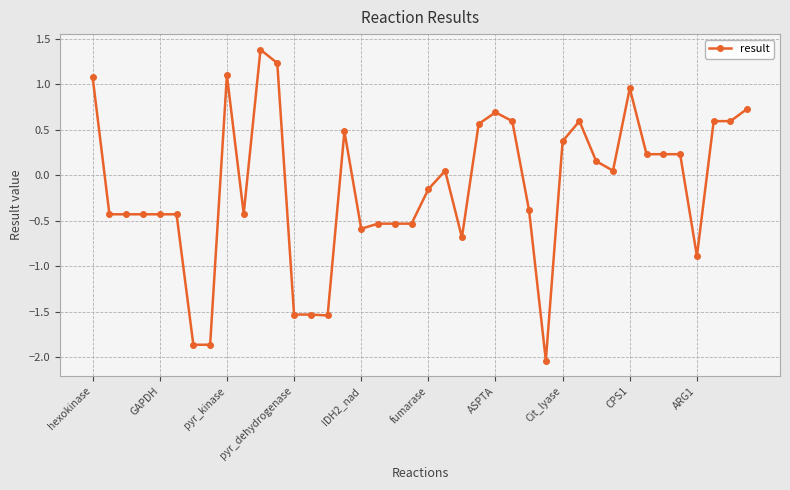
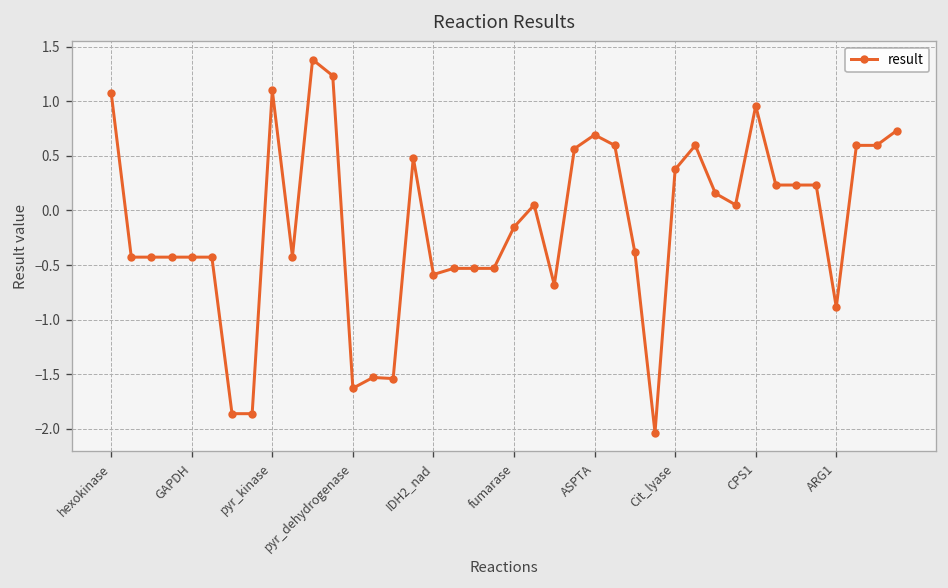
  {
    "hexokinase": 1.1,
    "GAPDH": -0.4,
    "pyr_kinase": 1.1,
-   "pyr_dehydrogenase": -1.5,
+   "pyr_dehydrogenase": -1.6,
    "IDH2_nad": -0.6,
    "fumarase": -0.2,
    "ASPTA": 0.7,
    "Cit_lyase": 0.4,
    "CPS1": 1.0,
    "ARG1": -0.9
  }
